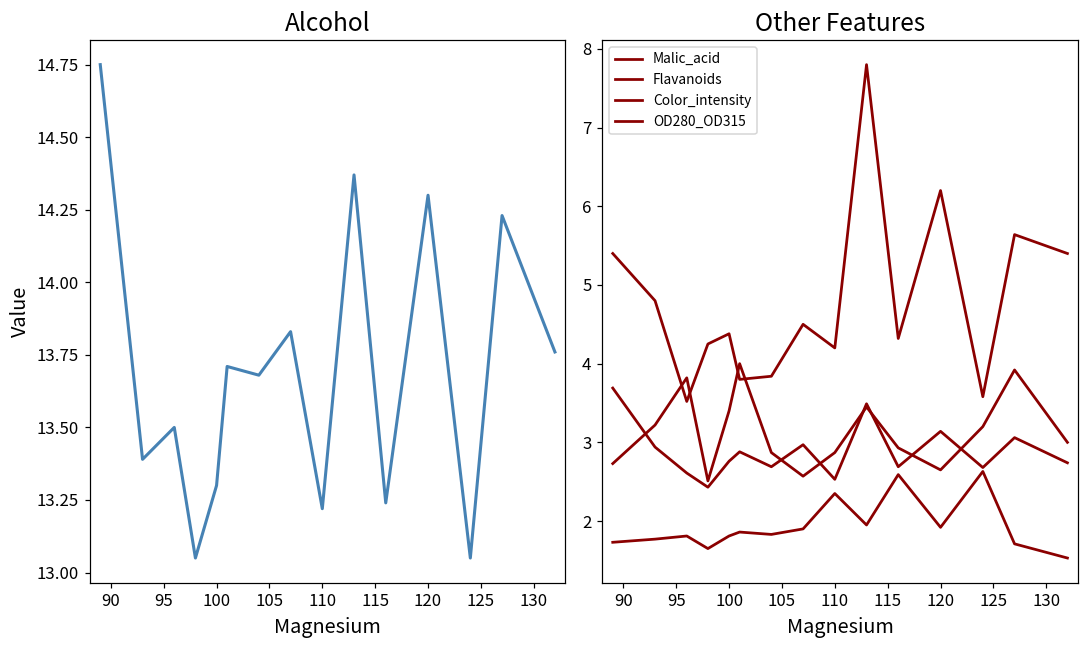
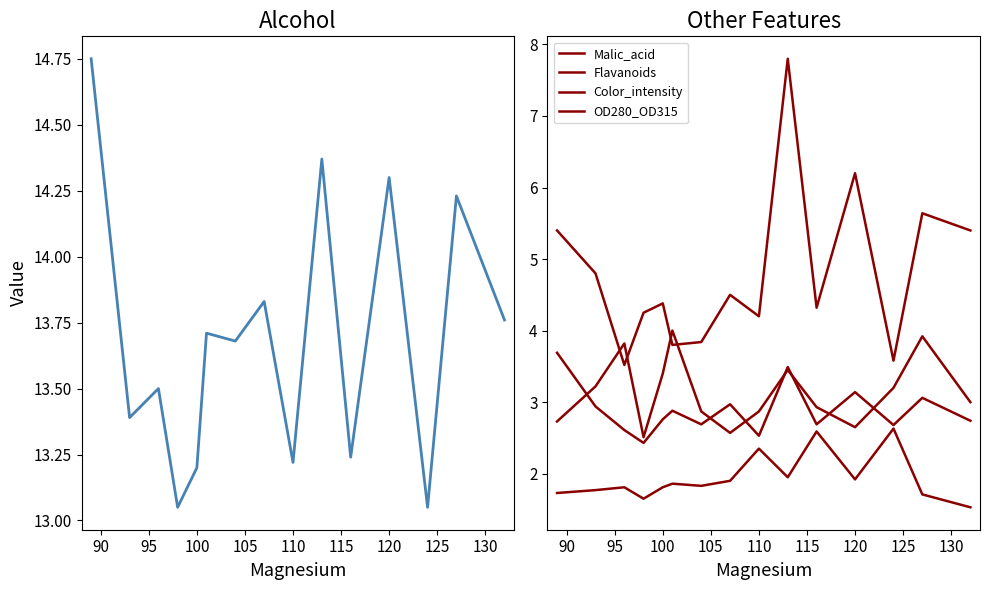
  {
    "Alcohol": {
-     "100": 13.3,
+     "100": 13.2,
      "110": 13.22,
      "120": 14.3
    }
  }
